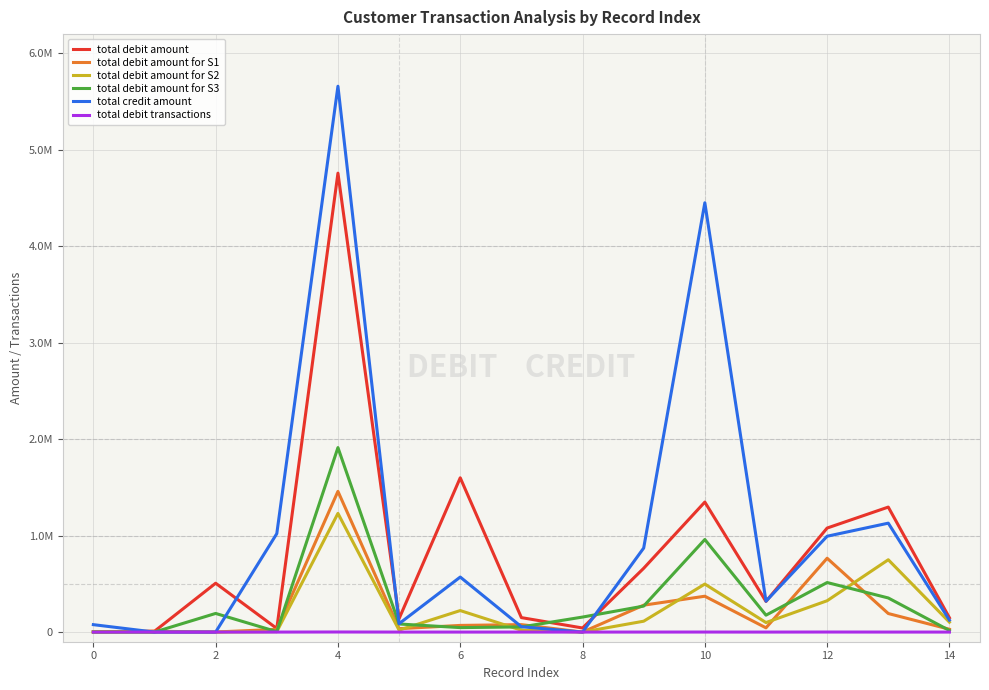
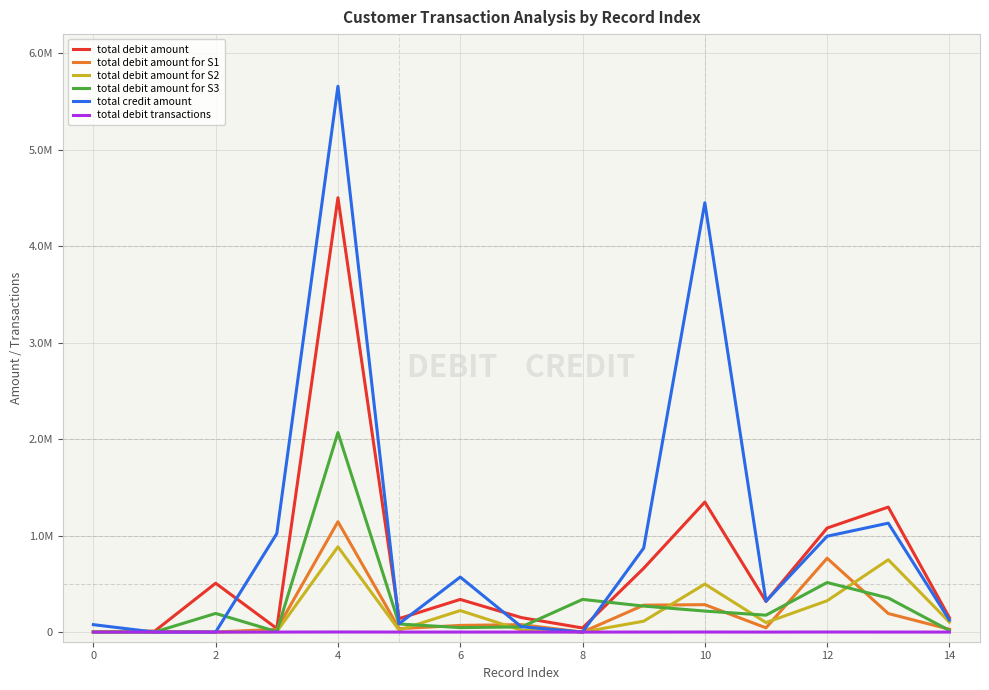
  {
    "total debit amount": {
      "2": 500000,
-     "4": 4800000,
-     "6": 1600000,
+     "4": 4500000,
+     "6": 300000,
      "8": 0,
      "10": 1300000,
      "12": 1100000
    },
    "total debit amount for S1": {
-     "4": 1500000,
-     "10": 400000,
+     "4": 1100000,
+     "10": 300000,
      "12": 800000
    },
    "total debit amount for S2": {
-     "4": 1200000,
+     "4": 900000,
      "6": 200000,
      "10": 500000,
      "12": 300000
    },
    "total debit amount for S3": {
      "2": 200000,
-     "4": 1900000,
-     "8": 200000,
-     "10": 1000000,
+     "4": 2100000,
+     "8": 300000,
+     "10": 200000,
      "12": 500000
    },
    "total credit amount": {
      "0": 100000,
      "4": 5700000,
      "6": 600000,
      "10": 4500000,
      "12": 1000000
    },
    "total debit transactions": {
      "4": 0,
      "6": 0,
      "10": 0,
      "12": 0
    }
  }
